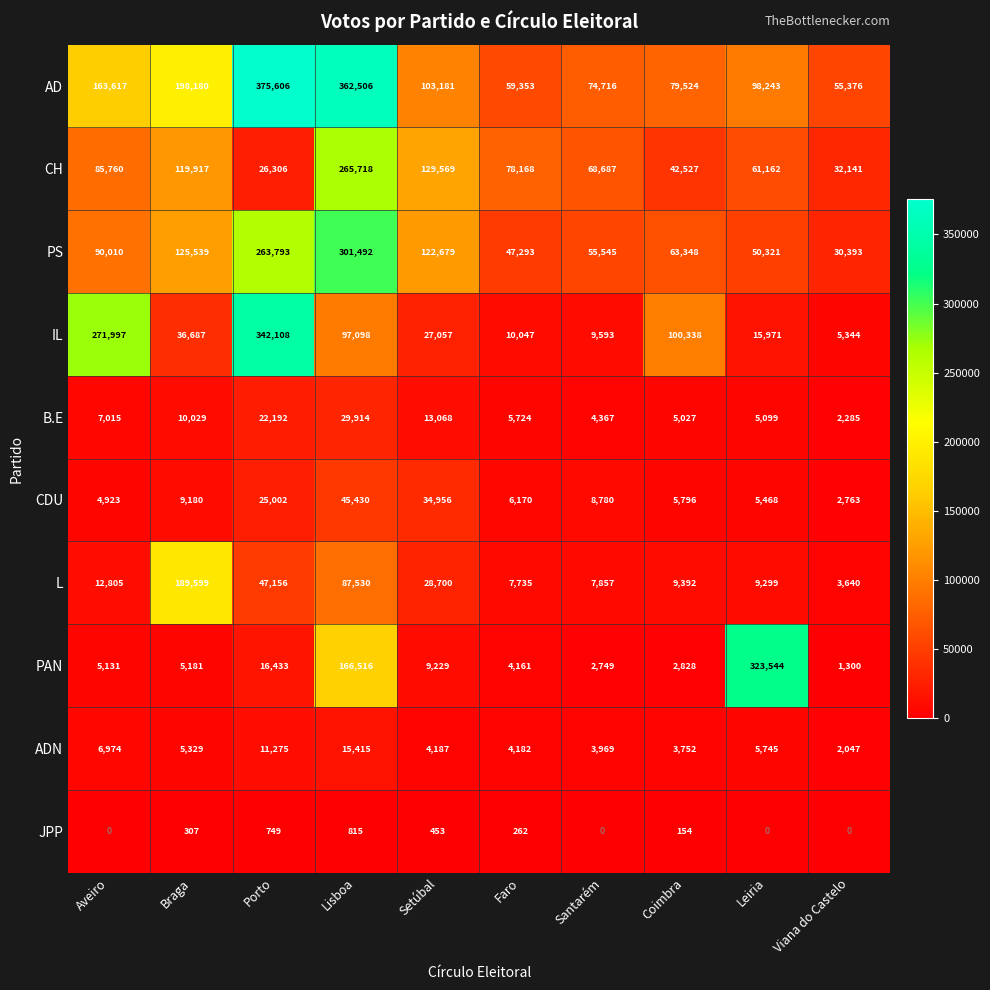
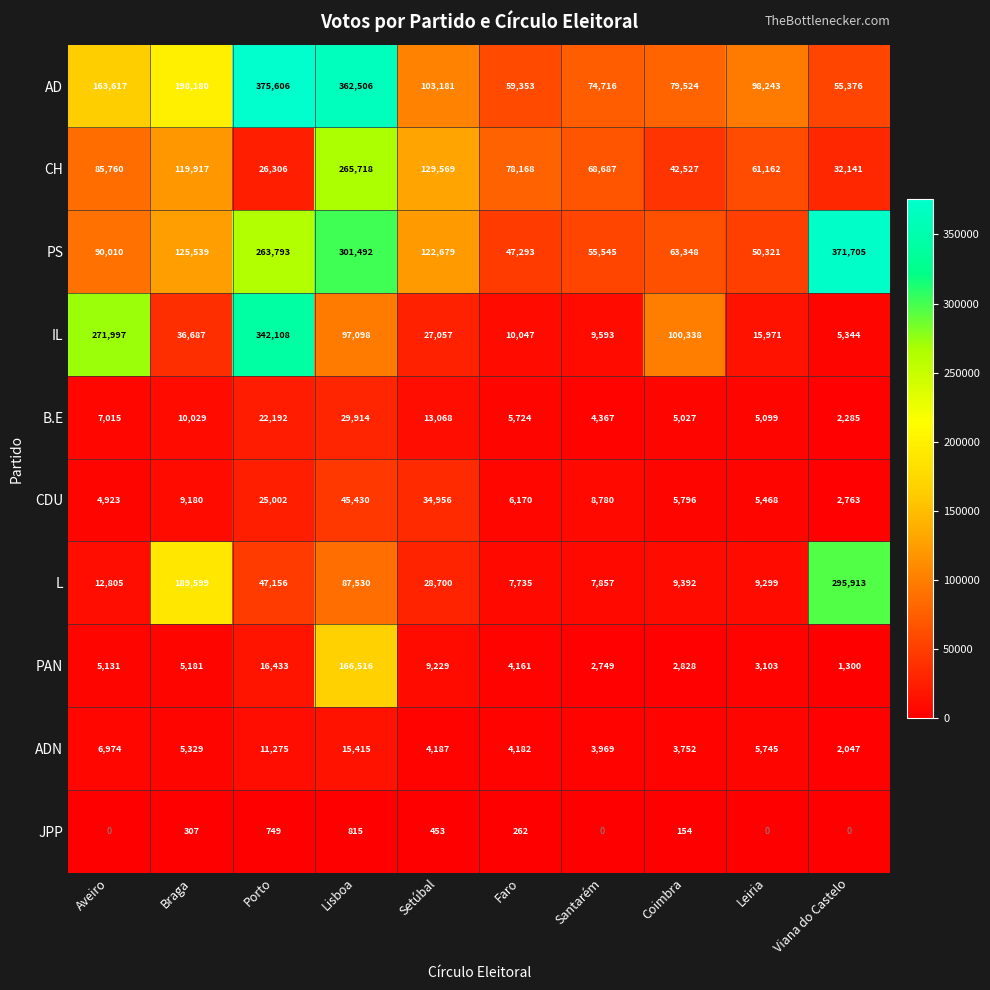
  {
    "AD": {
      "Aveiro": "163,617",
      "Braga": "198,180",
      "Porto": "375,606",
      "Lisboa": "362,506",
      "Setúbal": "103,181",
      "Faro": "59,353",
      "Santarém": "74,716",
      "Coimbra": "79,524",
      "Leiria": "98,243",
      "Viana do Castelo": "55,376"
    },
    "CH": {
      "Aveiro": "85,760",
      "Braga": "119,917",
      "Porto": "26,306",
      "Lisboa": "265,718",
      "Setúbal": "129,569",
      "Faro": "78,168",
      "Santarém": "68,687",
      "Coimbra": "42,527",
      "Leiria": "61,162",
      "Viana do Castelo": "32,141"
    },
    "PS": {
      "Aveiro": "90,010",
      "Braga": "125,539",
      "Porto": "263,793",
      "Lisboa": "301,492",
      "Setúbal": "122,679",
      "Faro": "47,293",
      "Santarém": "55,545",
      "Coimbra": "63,348",
      "Leiria": "50,321",
-     "Viana do Castelo": "30,393"
+     "Viana do Castelo": "371,705"
    },
    "IL": {
      "Aveiro": "271,997",
      "Braga": "36,687",
      "Porto": "342,108",
      "Lisboa": "97,098",
      "Setúbal": "27,057",
      "Faro": "10,047",
      "Santarém": "9,593",
      "Coimbra": "100,338",
      "Leiria": "15,971",
      "Viana do Castelo": "5,344"
    },
    "B.E": {
      "Aveiro": "7,015",
      "Braga": "10,029",
      "Porto": "22,192",
      "Lisboa": "29,914",
      "Setúbal": "13,068",
      "Faro": "5,724",
      "Santarém": "4,367",
      "Coimbra": "5,027",
      "Leiria": "5,099",
      "Viana do Castelo": "2,285"
    },
    "CDU": {
      "Aveiro": "4,923",
      "Braga": "9,180",
      "Porto": "25,002",
      "Lisboa": "45,430",
      "Setúbal": "34,956",
      "Faro": "6,170",
      "Santarém": "8,780",
      "Coimbra": "5,796",
      "Leiria": "5,468",
      "Viana do Castelo": "2,763"
    },
    "L": {
      "Aveiro": "12,805",
      "Braga": "189,599",
      "Porto": "47,156",
      "Lisboa": "87,530",
      "Setúbal": "28,700",
      "Faro": "7,735",
      "Santarém": "7,857",
      "Coimbra": "9,392",
      "Leiria": "9,299",
-     "Viana do Castelo": "3,640"
+     "Viana do Castelo": "295,913"
    },
    "PAN": {
      "Aveiro": "5,131",
      "Braga": "5,181",
      "Porto": "16,433",
      "Lisboa": "166,516",
      "Setúbal": "9,229",
      "Faro": "4,161",
      "Santarém": "2,749",
      "Coimbra": "2,828",
-     "Leiria": "323,544",
+     "Leiria": "3,103",
      "Viana do Castelo": "1,300"
    },
    "ADN": {
      "Aveiro": "6,974",
      "Braga": "5,329",
      "Porto": "11,275",
      "Lisboa": "15,415",
      "Setúbal": "4,187",
      "Faro": "4,182",
      "Santarém": "3,969",
      "Coimbra": "3,752",
      "Leiria": "5,745",
      "Viana do Castelo": "2,047"
    },
    "JPP": {
      "Aveiro": "0",
      "Braga": "307",
      "Porto": "749",
      "Lisboa": "815",
      "Setúbal": "453",
      "Faro": "262",
      "Santarém": "0",
      "Coimbra": "154",
      "Leiria": "0",
      "Viana do Castelo": "0"
    }
  }
